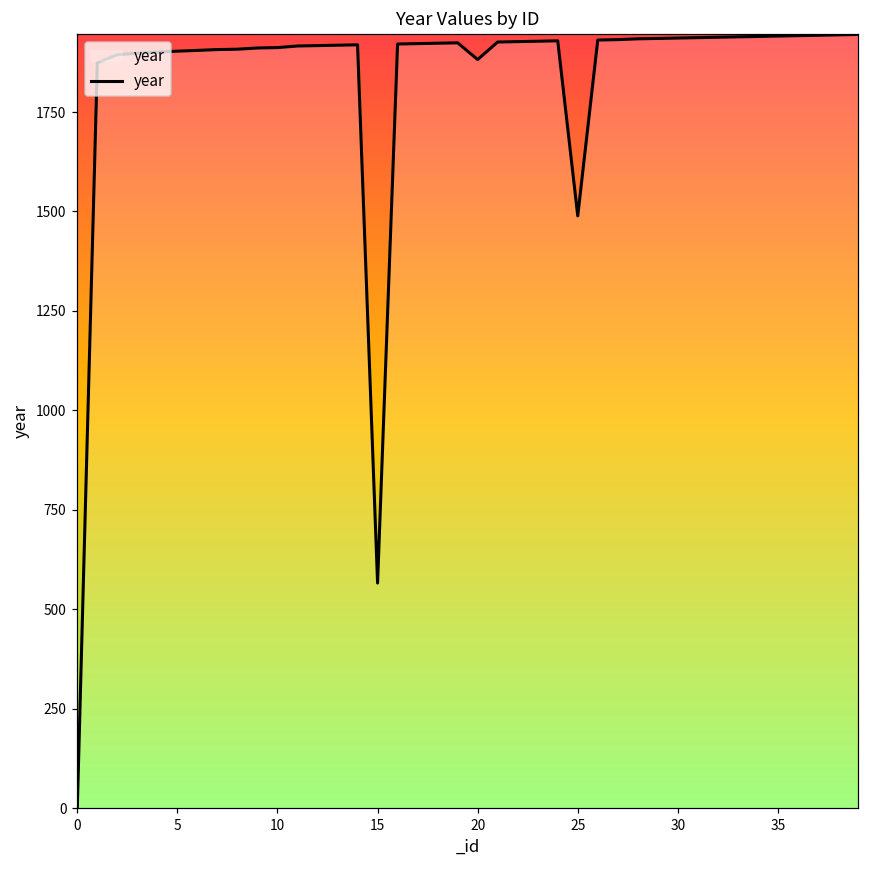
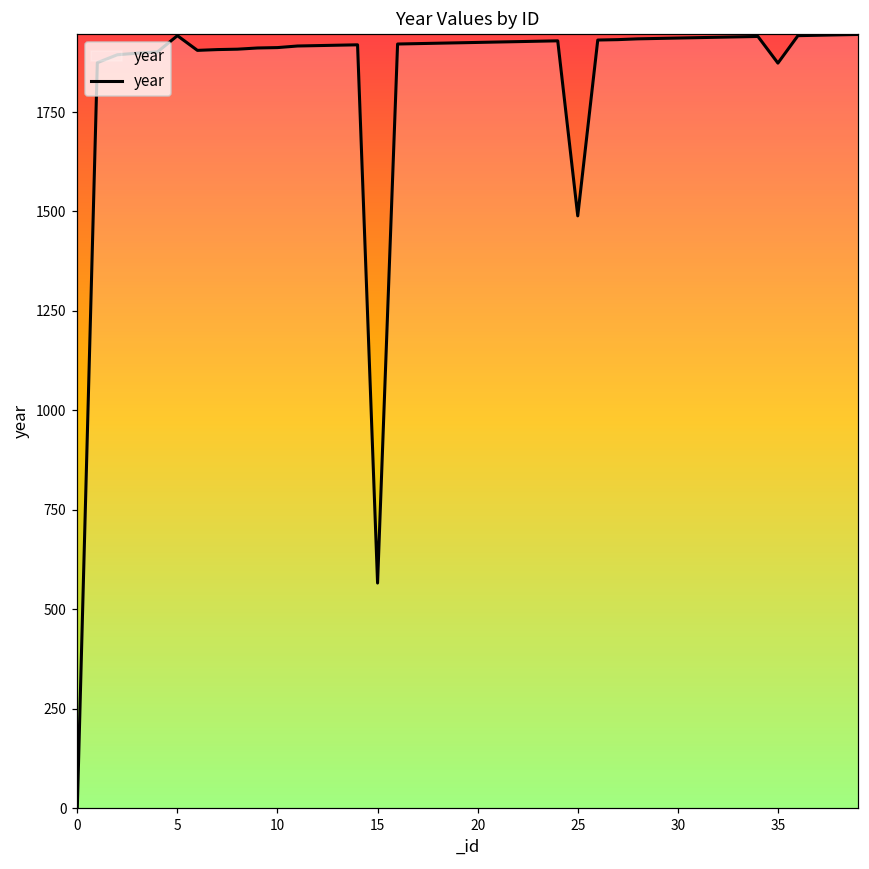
  {
    "0": 0,
-   "5": 1900,
+   "5": 1940,
    "10": 1910,
    "15": 570,
-   "20": 1880,
+   "20": 1930,
    "25": 1490,
    "30": 1940,
-   "35": 1940
+   "35": 1870
  }
